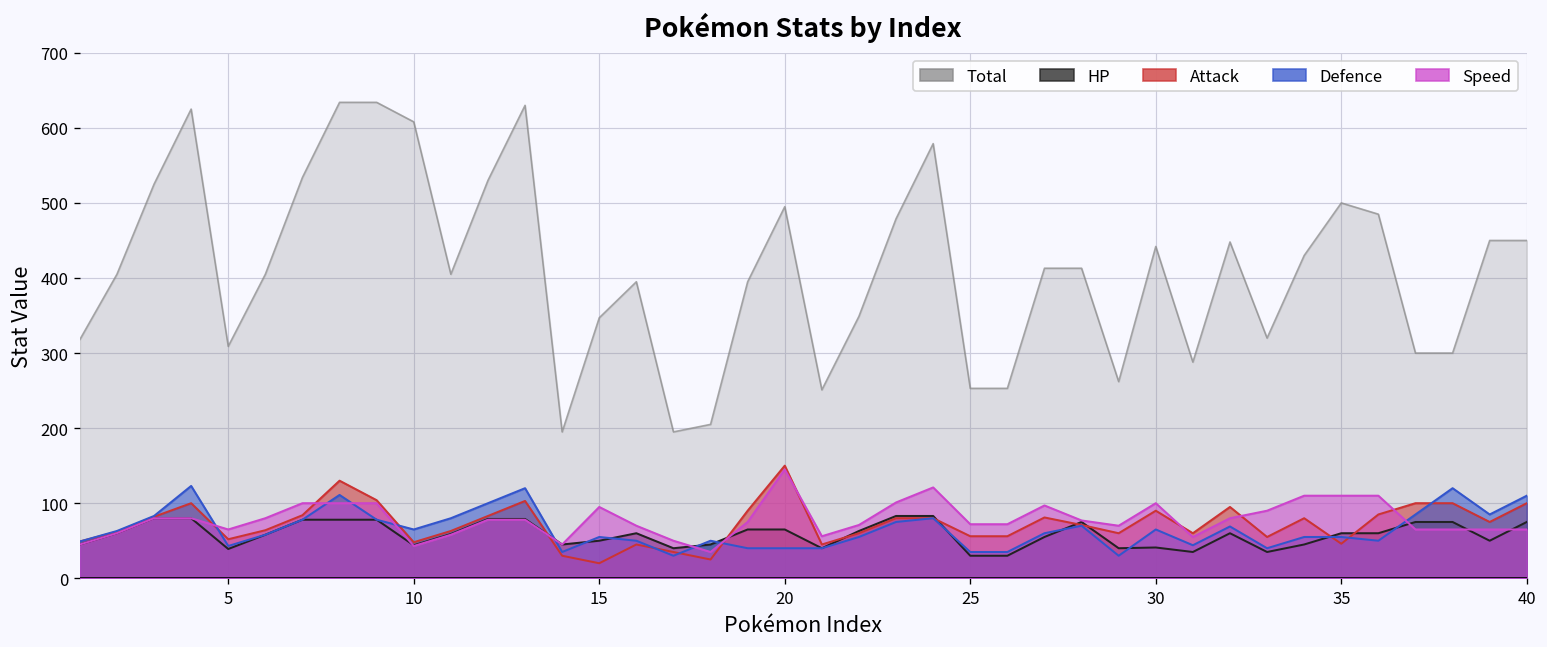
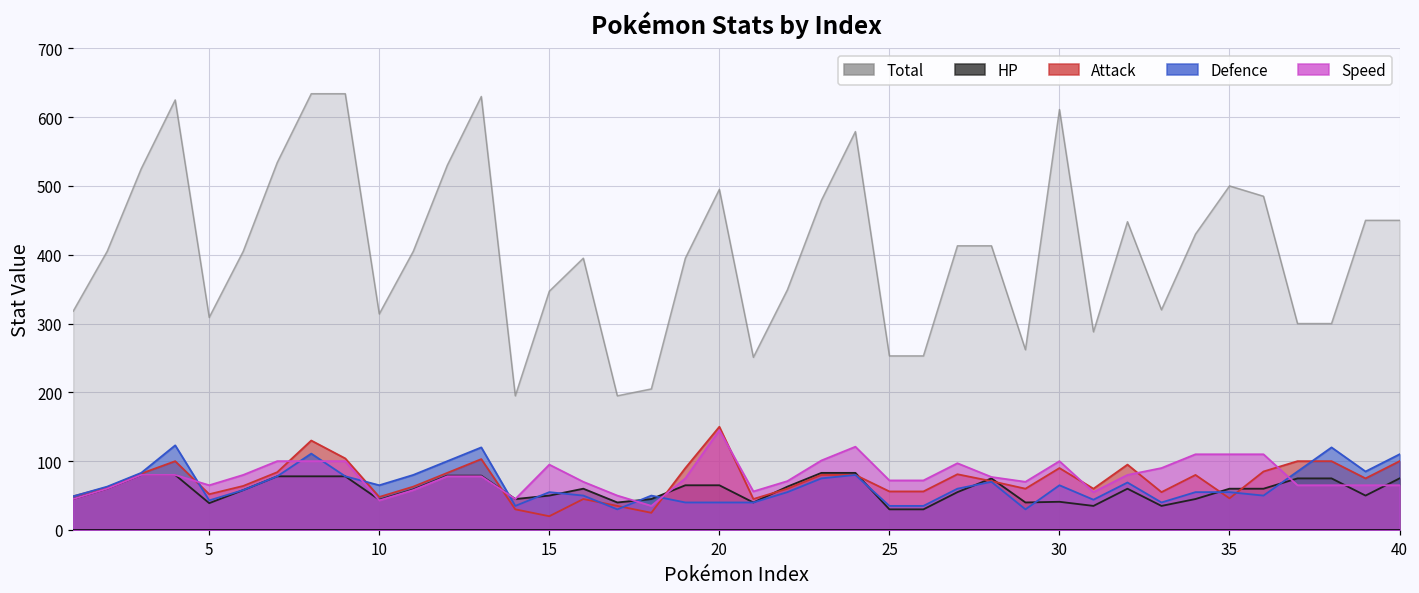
  {
    "Total": {
      "5": 310,
-     "10": 610,
+     "10": 310,
      "15": 350,
      "20": 500,
      "25": 250,
-     "30": 440,
+     "30": 610,
      "35": 500,
      "40": 450
    },
    "HP": {
      "15": 50,
      "20": 70,
      "25": 30,
      "30": 40,
      "35": 60,
      "40": 80
    },
    "Attack": {
      "5": 50,
      "15": 20,
      "20": 150,
      "25": 60,
      "30": 90,
      "35": 50,
      "40": 100
    },
    "Defence": {
      "10": 70,
      "15": 60,
      "20": 40,
      "25": 40,
      "30": 70,
      "35": 60,
      "40": 110
    },
    "Speed": {
      "5": 70,
      "15": 100,
      "20": 150,
      "25": 70,
      "30": 100,
      "35": 110,
      "40": 70
    }
  }
